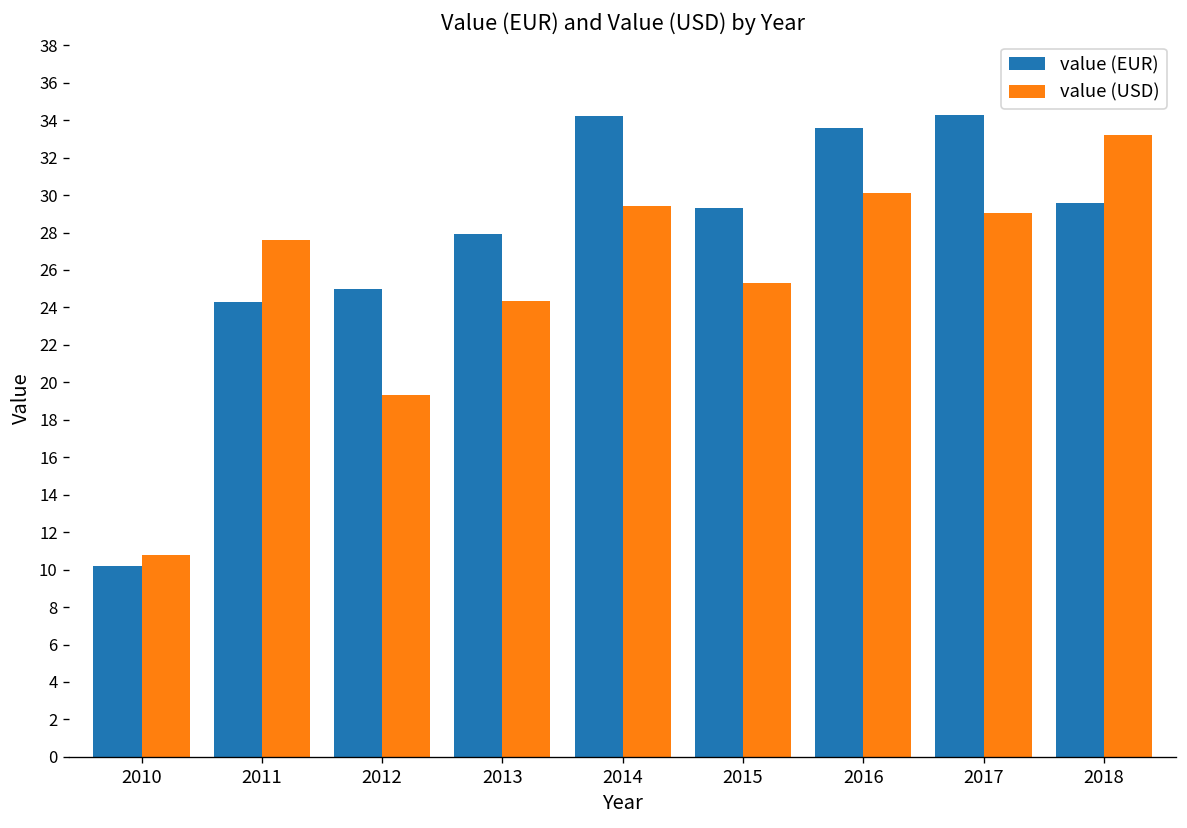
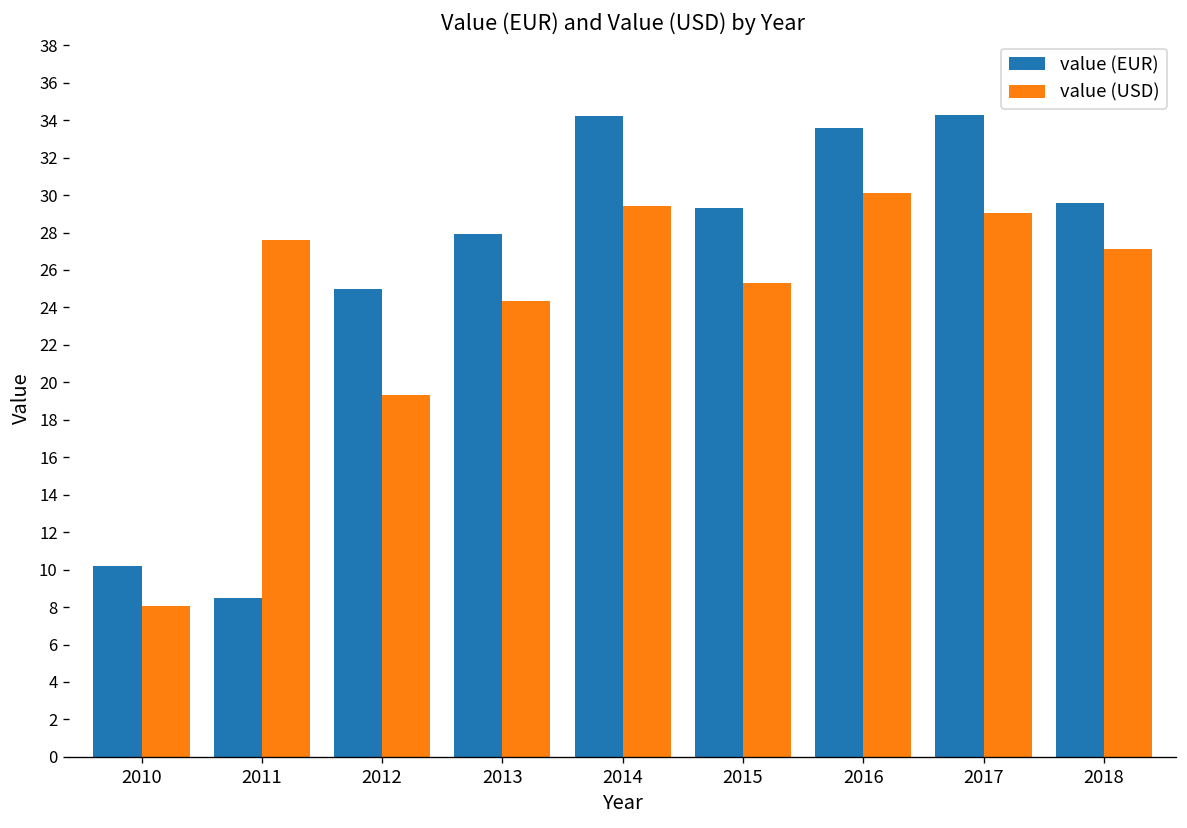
  {
    "value (EUR)": {
      "2010": 10.2,
-     "2011": 24.3,
+     "2011": 8.5,
      "2012": 25.0,
      "2013": 27.9,
      "2014": 34.2,
      "2015": 29.3,
      "2016": 33.6,
      "2017": 34.3,
      "2018": 29.6
    },
    "value (USD)": {
-     "2010": 10.8,
+     "2010": 8.0,
      "2011": 27.6,
      "2012": 19.3,
      "2013": 24.3,
      "2014": 29.4,
      "2015": 25.3,
      "2016": 30.1,
      "2017": 29.1,
-     "2018": 33.2
+     "2018": 27.1
    }
  }
